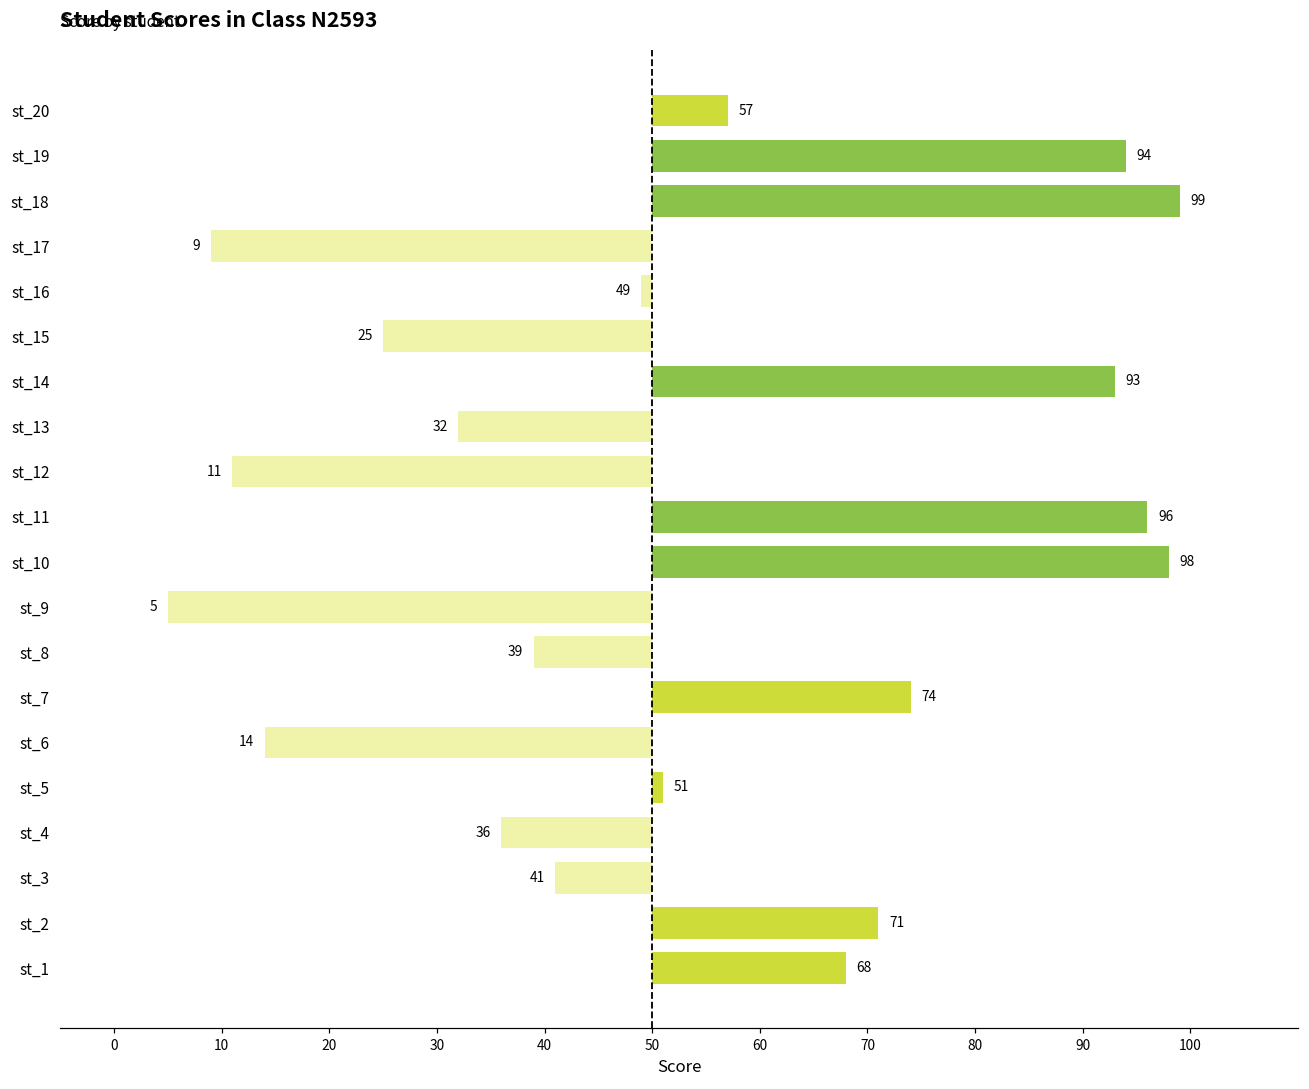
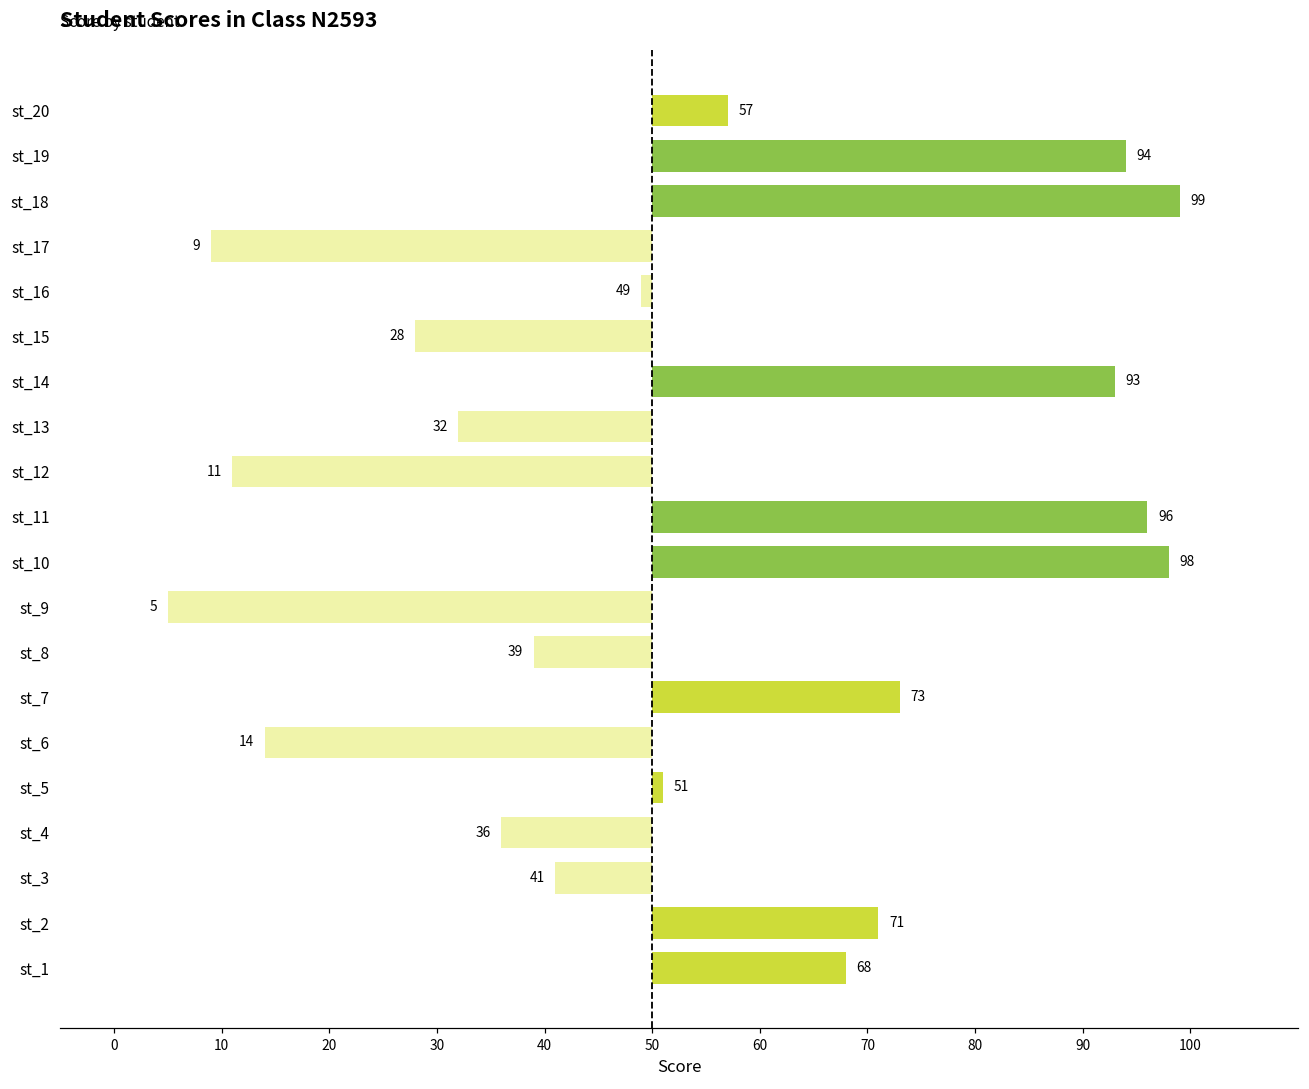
  {
-   "st_15": 25,
-   "st_7": 74
+   "st_15": 28,
+   "st_7": 73
  }
